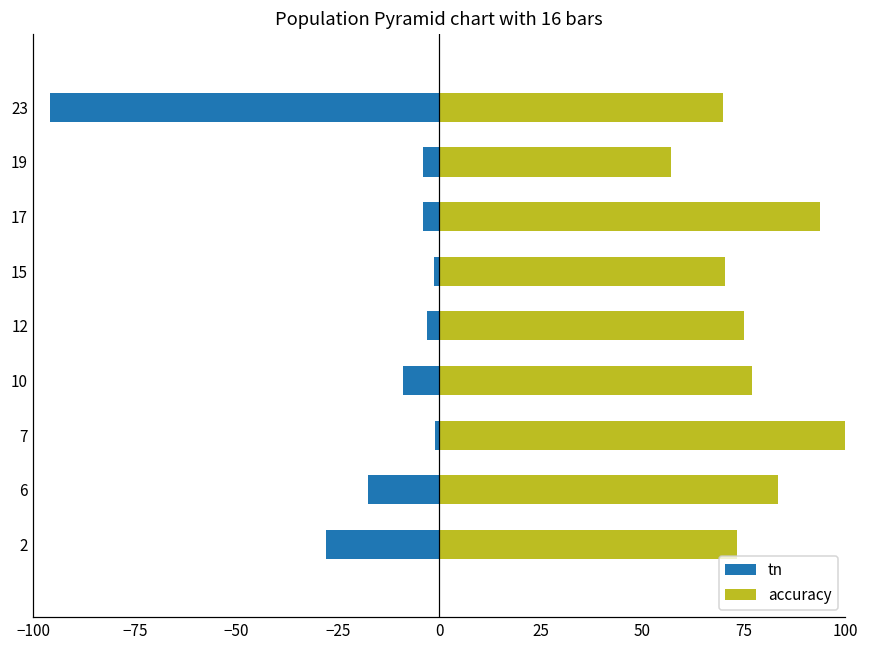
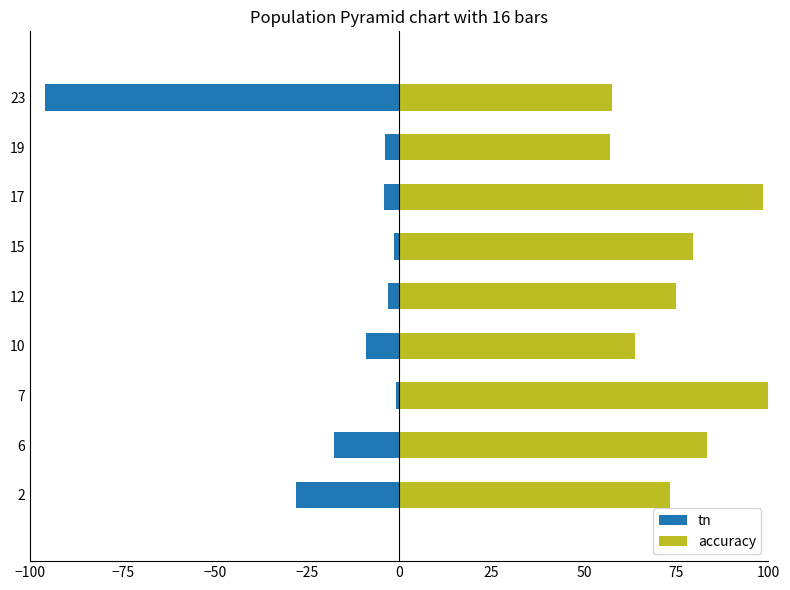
  {
    "tn": {
      "23": -96,
      "19": -4,
      "17": -4,
      "15": -1,
      "12": -3,
      "10": -9,
      "7": -1,
      "6": -18,
      "2": -28
    },
    "accuracy": {
-     "23": 70,
+     "23": 58,
      "19": 57,
-     "17": 94,
-     "15": 70,
+     "17": 99,
+     "15": 80,
      "12": 75,
-     "10": 77,
+     "10": 64,
      "7": 100,
      "6": 83,
      "2": 73
    }
  }
